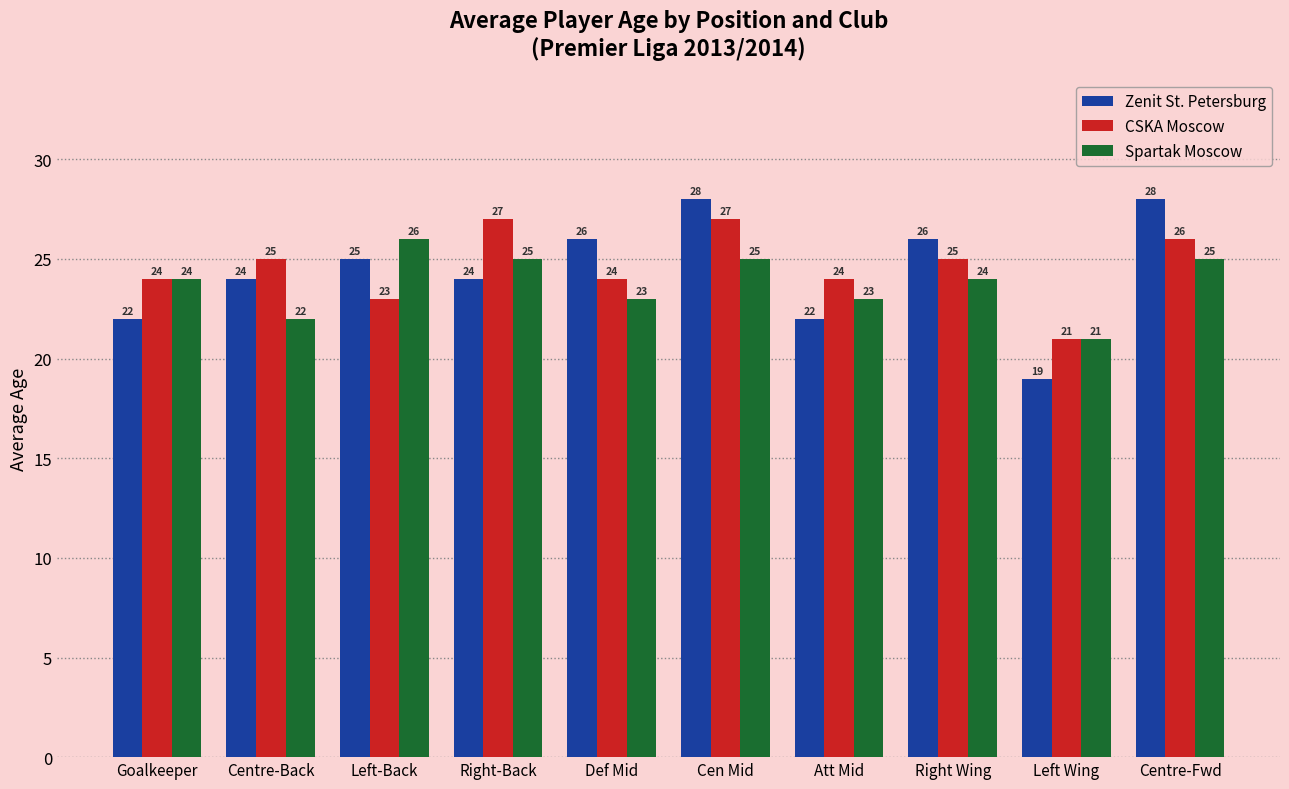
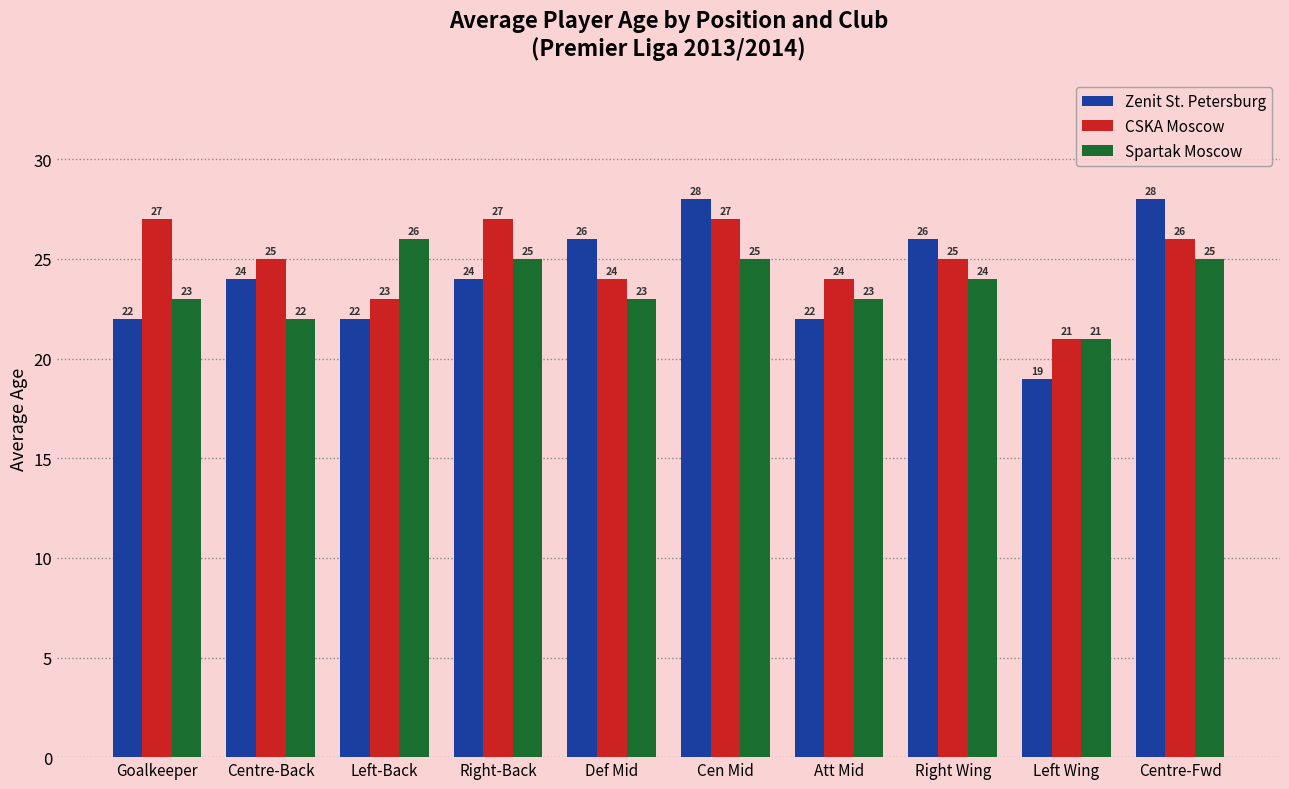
  {
    "Zenit St. Petersburg": {
      "Goalkeeper": 22,
      "Centre-Back": 24,
-     "Left-Back": 25,
+     "Left-Back": 22,
      "Right-Back": 24,
      "Def Mid": 26,
      "Cen Mid": 28,
      "Att Mid": 22,
      "Right Wing": 26,
      "Left Wing": 19,
      "Centre-Fwd": 28
    },
    "CSKA Moscow": {
-     "Goalkeeper": 24,
+     "Goalkeeper": 27,
      "Centre-Back": 25,
      "Left-Back": 23,
      "Right-Back": 27,
      "Def Mid": 24,
      "Cen Mid": 27,
      "Att Mid": 24,
      "Right Wing": 25,
      "Left Wing": 21,
      "Centre-Fwd": 26
    },
    "Spartak Moscow": {
-     "Goalkeeper": 24,
+     "Goalkeeper": 23,
      "Centre-Back": 22,
      "Left-Back": 26,
      "Right-Back": 25,
      "Def Mid": 23,
      "Cen Mid": 25,
      "Att Mid": 23,
      "Right Wing": 24,
      "Left Wing": 21,
      "Centre-Fwd": 25
    }
  }
